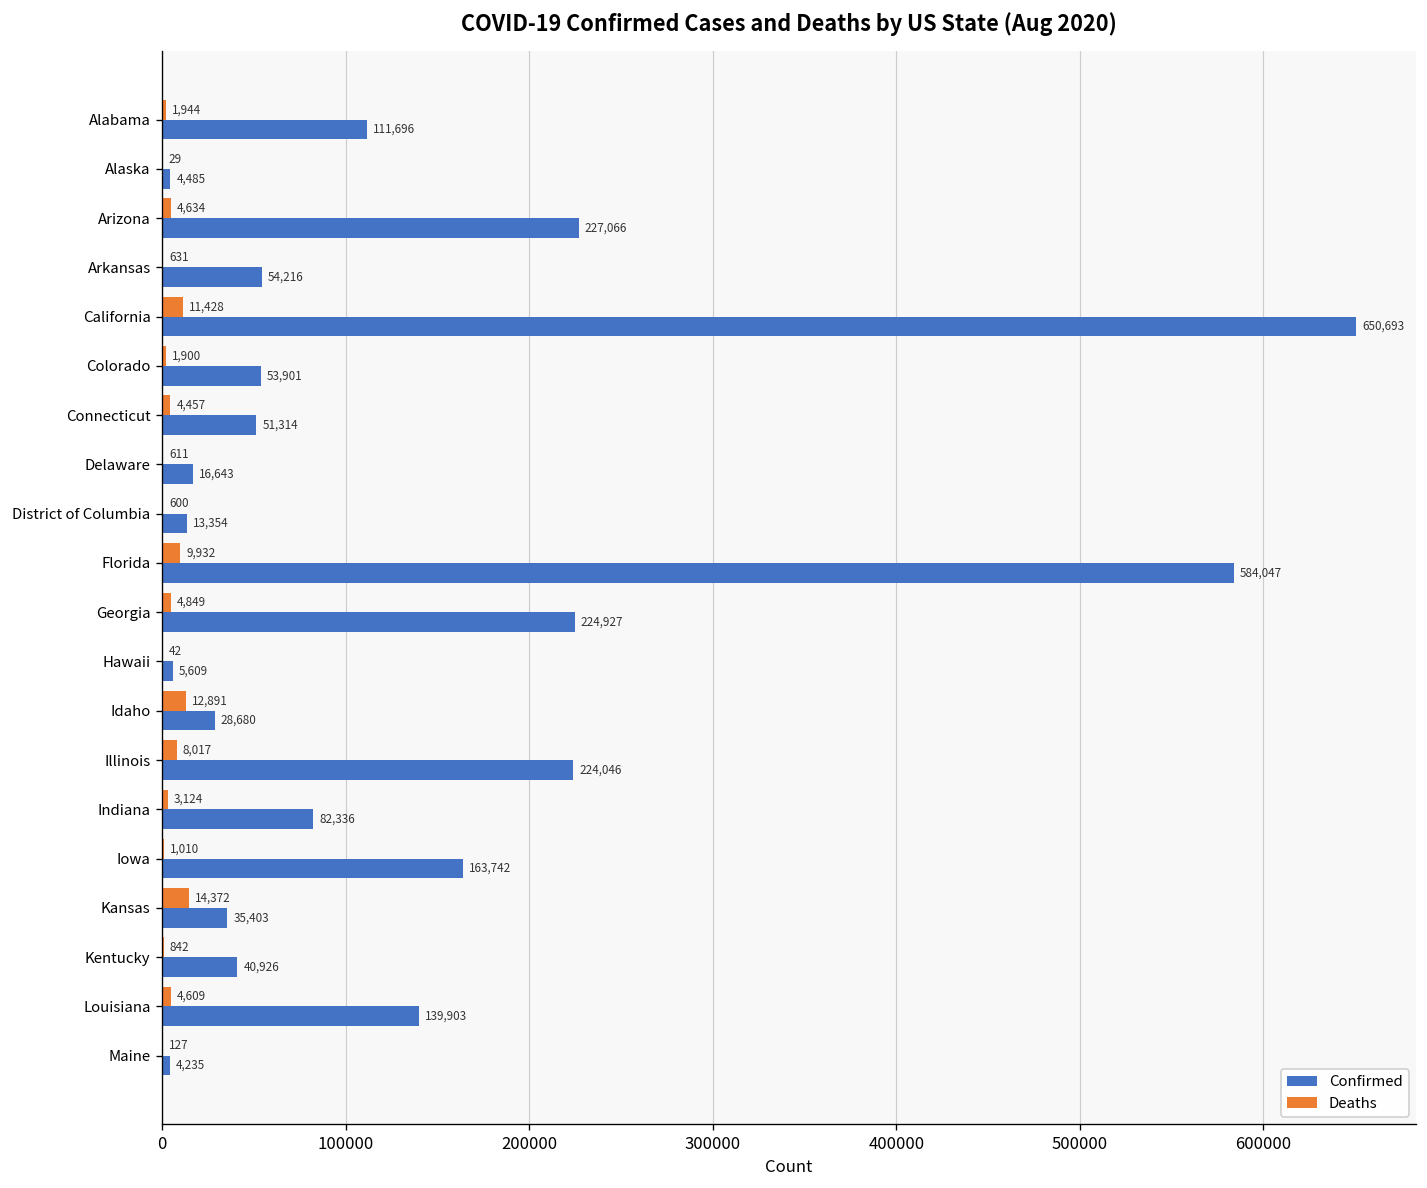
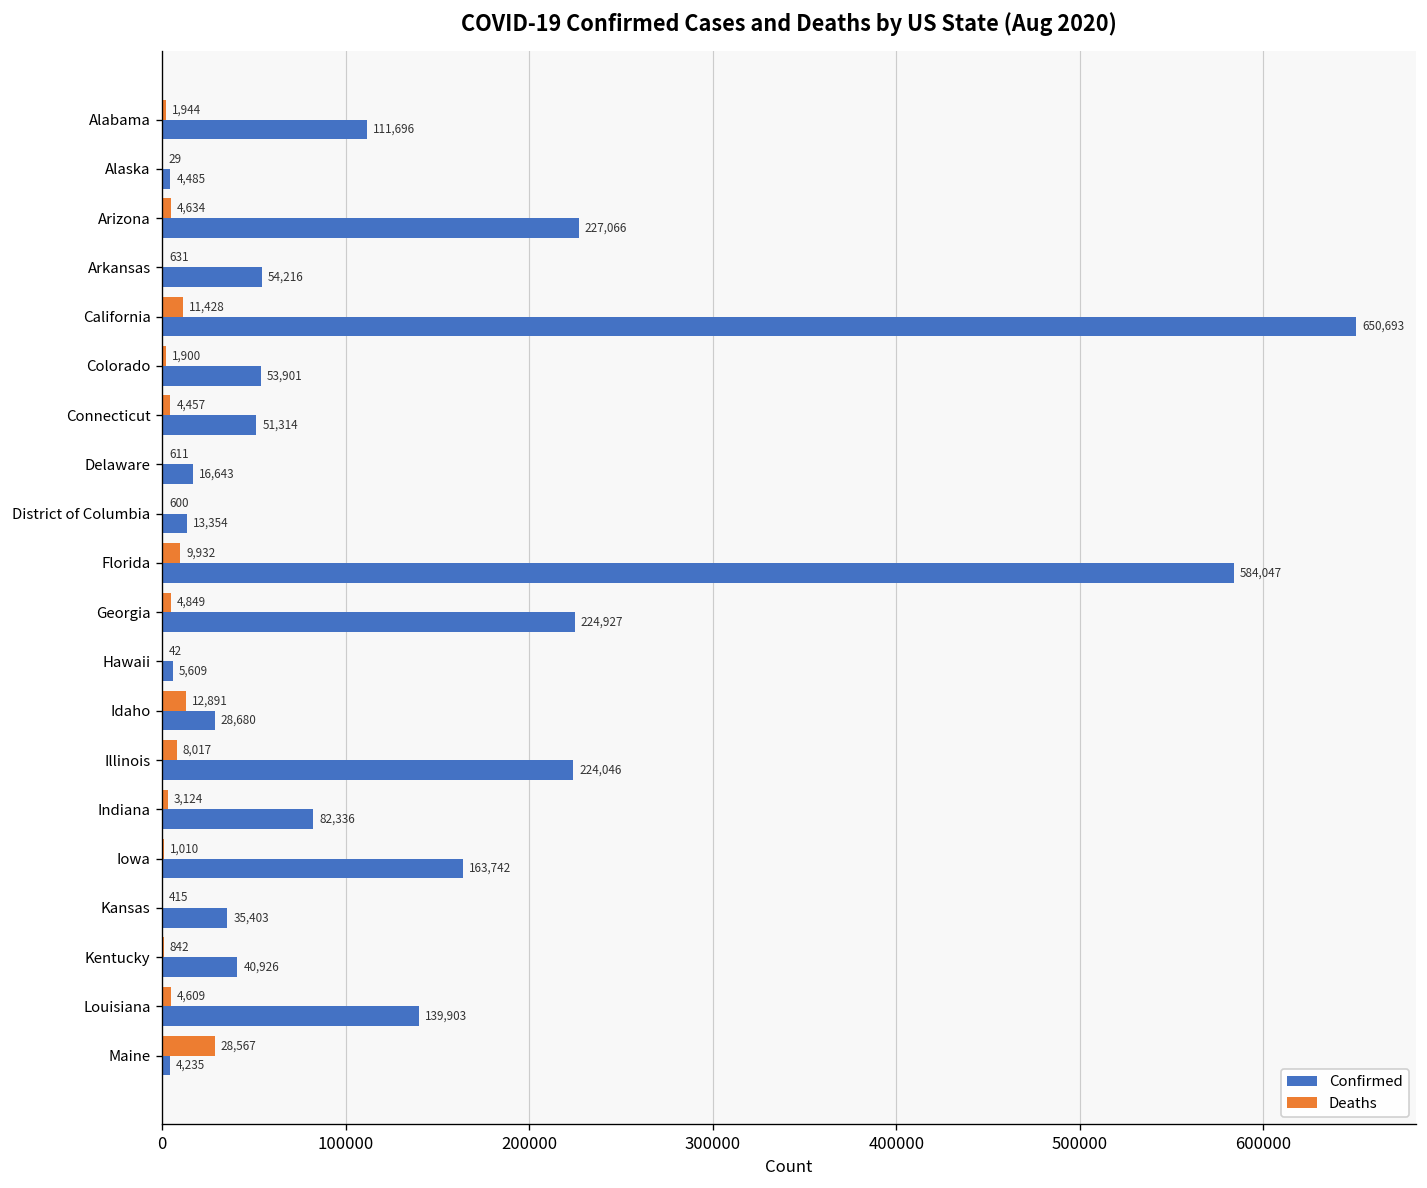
  {
    "Confirmed": {
      "Alabama": "111,696",
      "Alaska": "4,485",
      "Arizona": "227,066",
      "Arkansas": "54,216",
      "California": "650,693",
      "Colorado": "53,901",
      "Connecticut": "51,314",
      "Delaware": "16,643",
      "District of Columbia": "13,354",
      "Florida": "584,047",
      "Georgia": "224,927",
      "Hawaii": "5,609",
      "Idaho": "28,680",
      "Illinois": "224,046",
      "Indiana": "82,336",
      "Iowa": "163,742",
      "Kansas": "35,403",
      "Kentucky": "40,926",
      "Louisiana": "139,903",
      "Maine": "4,235"
    },
    "Deaths": {
      "Alabama": "1,944",
      "Alaska": "29",
      "Arizona": "4,634",
      "Arkansas": "631",
      "California": "11,428",
      "Colorado": "1,900",
      "Connecticut": "4,457",
      "Delaware": "611",
      "District of Columbia": "600",
      "Florida": "9,932",
      "Georgia": "4,849",
      "Hawaii": "42",
      "Idaho": "12,891",
      "Illinois": "8,017",
      "Indiana": "3,124",
      "Iowa": "1,010",
-     "Kansas": "14,372",
+     "Kansas": "415",
      "Kentucky": "842",
      "Louisiana": "4,609",
-     "Maine": "127"
+     "Maine": "28,567"
    }
  }
